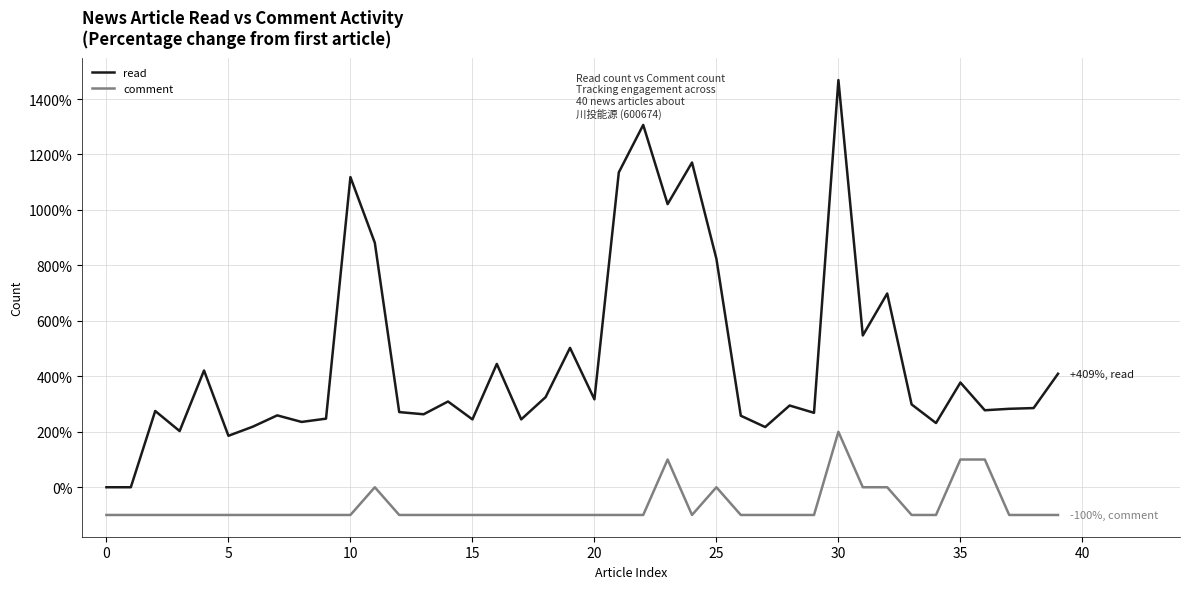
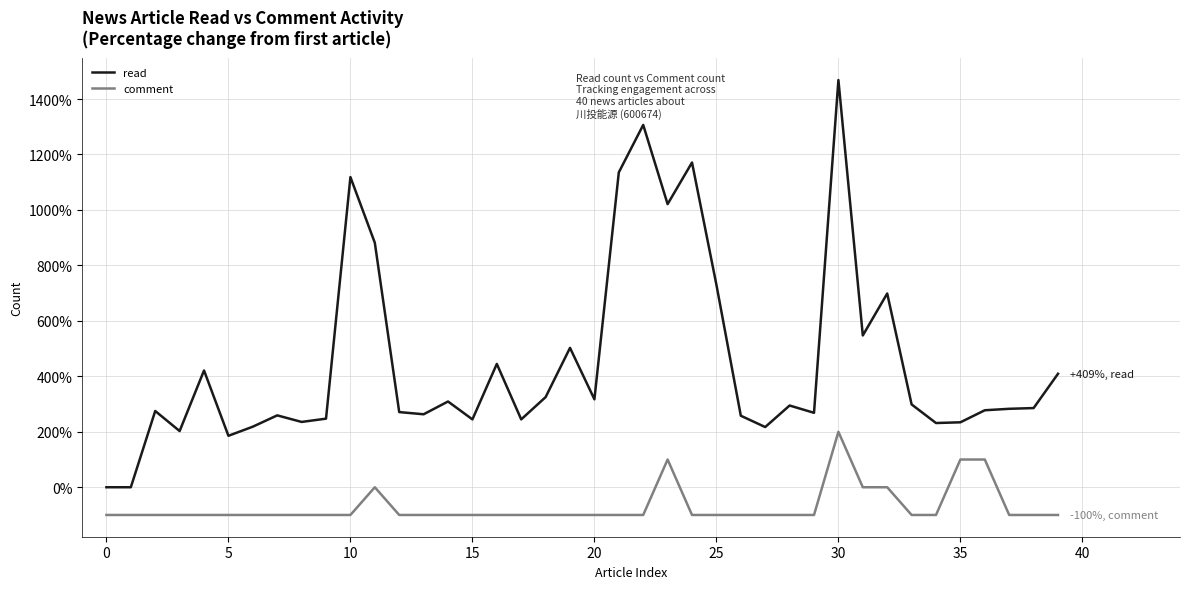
  {
    "read": {
      "0": "0%",
      "5": "190%",
      "10": "1120%",
      "15": "240%",
      "20": "320%",
-     "25": "820%",
+     "25": "730%",
      "30": "1470%",
-     "35": "380%"
+     "35": "230%"
    },
    "comment": {
      "0": "-100%",
      "5": "-100%",
      "10": "-100%",
      "15": "-100%",
      "20": "-100%",
-     "25": "0%",
+     "25": "-100%",
      "30": "200%",
      "35": "100%"
    }
  }
